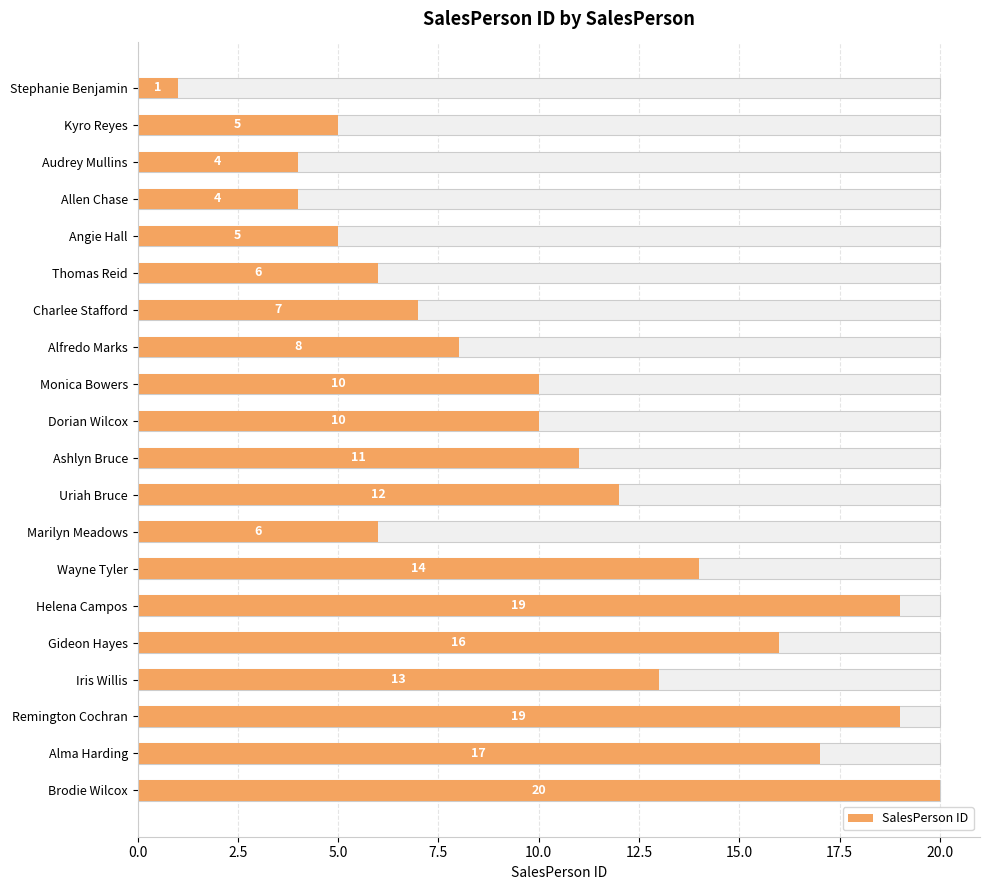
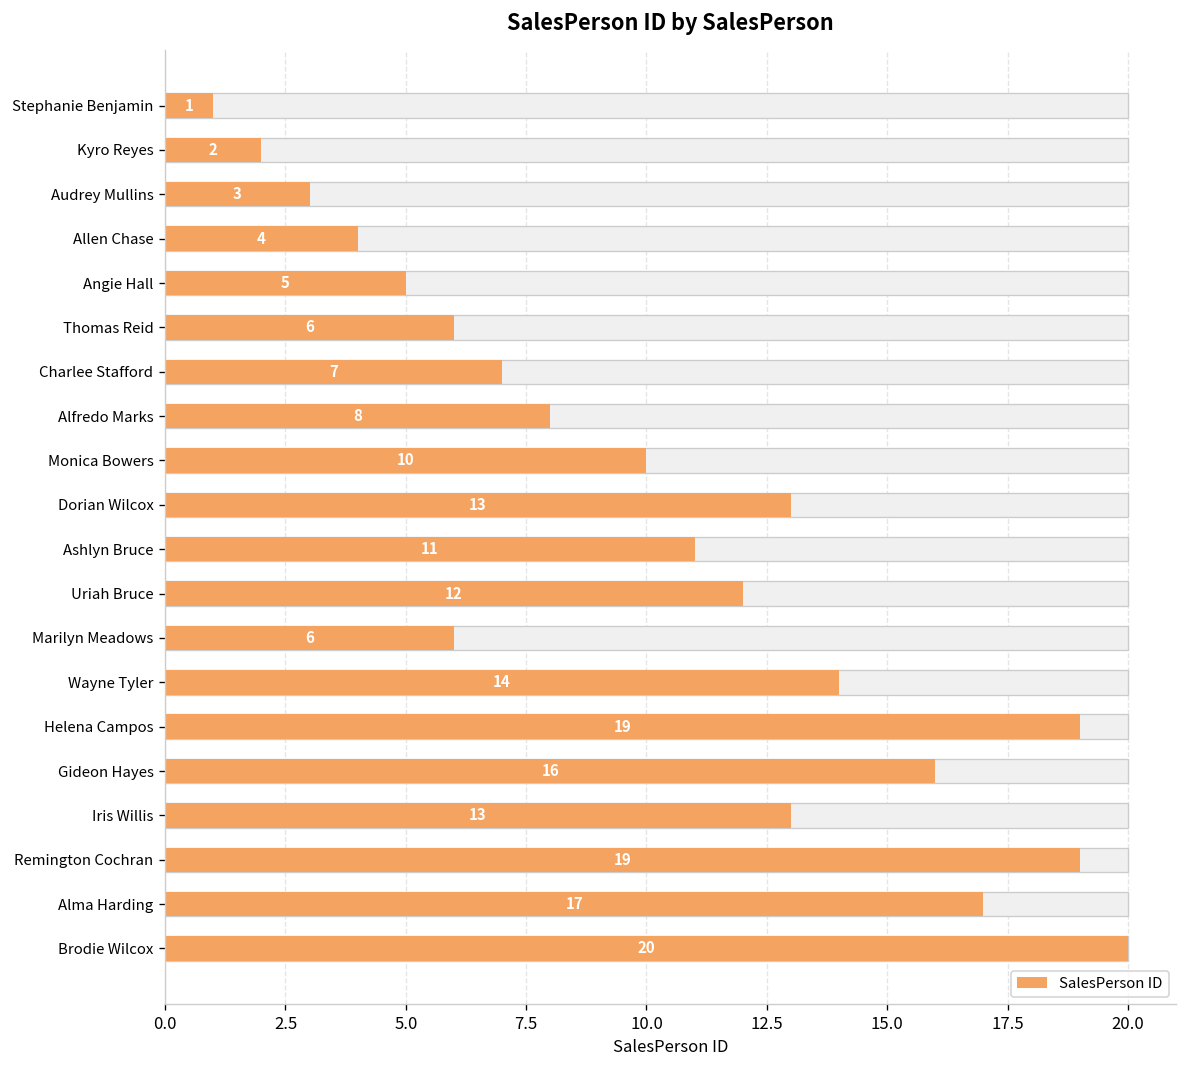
  {
    "SalesPerson ID": {
-     "Kyro Reyes": 5,
-     "Audrey Mullins": 4,
-     "Dorian Wilcox": 10,
+     "Kyro Reyes": 2,
+     "Audrey Mullins": 3,
+     "Dorian Wilcox": 13,
      "Brodie Wilcox": 20
    }
  }
